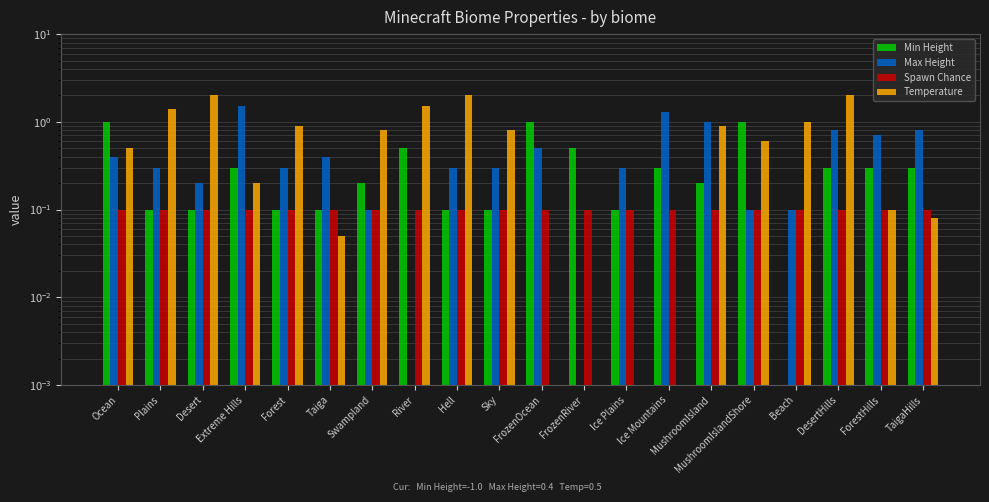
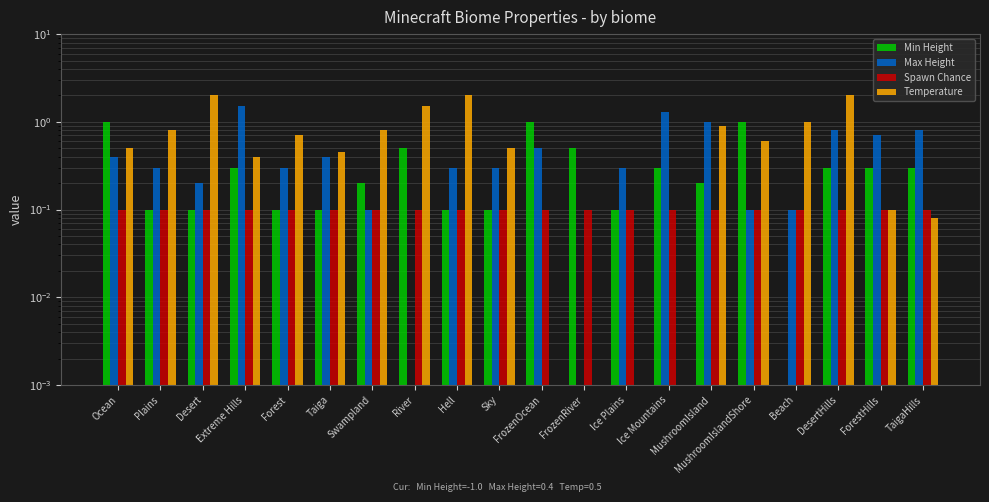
  {
    "Min Height": {
      "Ocean": 1.0,
      "Plains": 0.10,
      "Desert": 0.10,
      "Extreme Hills": 0.30,
      "Forest": 0.10,
      "Taiga": 0.10,
      "Swampland": 0.20,
      "River": 0.5,
      "Hell": 0.10,
      "Sky": 0.10,
      "FrozenOcean": 1.0,
      "FrozenRiver": 0.5,
      "Ice Plains": 0.10,
      "Ice Mountains": 0.30,
      "MushroomIsland": 0.20,
      "MushroomIslandShore": 1.0,
      "DesertHills": 0.30,
      "ForestHills": 0.30,
      "TaigaHills": 0.30
    },
    "Max Height": {
      "Ocean": 0.4,
      "Plains": 0.30,
      "Desert": 0.20,
      "Extreme Hills": 1.5,
      "Forest": 0.30,
      "Taiga": 0.4,
      "Swampland": 0.10,
      "Hell": 0.30,
      "Sky": 0.30,
      "FrozenOcean": 0.5,
      "Ice Plains": 0.30,
      "Ice Mountains": 1.3,
      "MushroomIsland": 1.0,
      "MushroomIslandShore": 0.10,
      "Beach": 0.10,
      "DesertHills": 0.8,
      "ForestHills": 0.7,
      "TaigaHills": 0.8
    },
    "Spawn Chance": {
      "Ocean": 0.10,
      "Plains": 0.10,
      "Desert": 0.10,
      "Extreme Hills": 0.10,
      "Forest": 0.10,
      "Taiga": 0.10,
      "Swampland": 0.10,
      "River": 0.10,
      "Hell": 0.10,
      "Sky": 0.10,
      "FrozenOcean": 0.10,
      "FrozenRiver": 0.10,
      "Ice Plains": 0.10,
      "Ice Mountains": 0.10,
      "MushroomIsland": 0.10,
      "MushroomIslandShore": 0.10,
      "Beach": 0.10,
      "DesertHills": 0.10,
      "ForestHills": 0.10,
      "TaigaHills": 0.10
    },
    "Temperature": {
      "Ocean": 0.5,
-     "Plains": 1.4,
+     "Plains": 0.8,
      "Desert": 2.0,
-     "Extreme Hills": 0.2,
-     "Forest": 0.9,
-     "Taiga": 0.05,
+     "Extreme Hills": 0.4,
+     "Forest": 0.7,
+     "Taiga": 0.5,
      "Swampland": 0.8,
      "River": 1.5,
      "Hell": 2.0,
-     "Sky": 0.8,
+     "Sky": 0.5,
      "MushroomIsland": 0.9,
      "MushroomIslandShore": 0.6,
      "Beach": 1.0,
      "DesertHills": 2.0,
      "ForestHills": 0.10,
      "TaigaHills": 0.08
    }
  }
